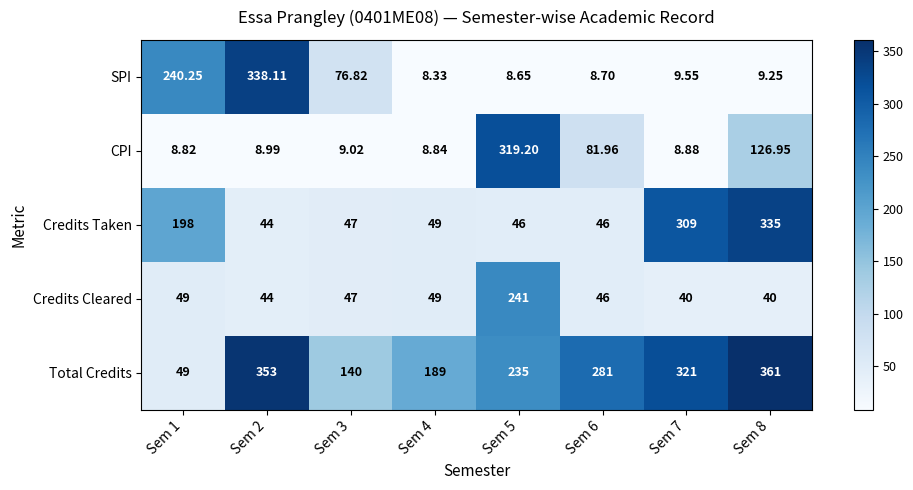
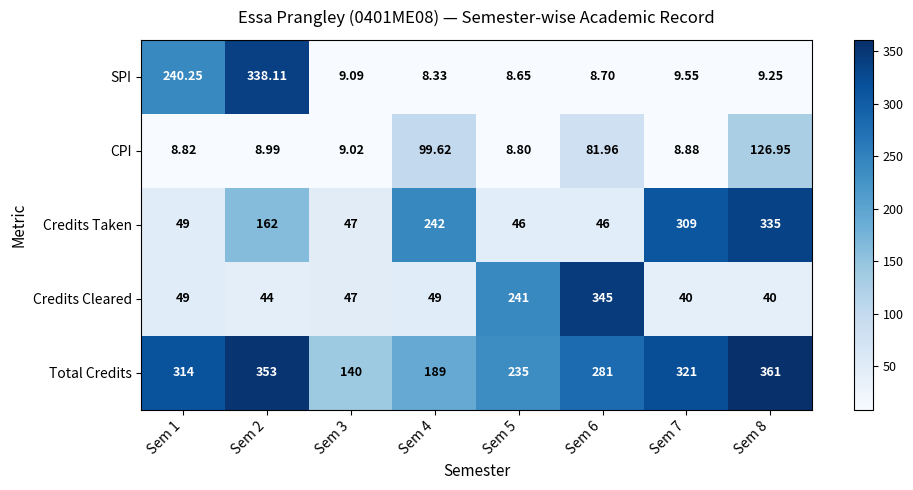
  {
    "SPI": {
      "Sem 1": 240.25,
      "Sem 2": 338.11,
-     "Sem 3": 76.82,
+     "Sem 3": 9.09,
      "Sem 4": 8.33,
      "Sem 5": 8.65,
      "Sem 6": 8.70,
      "Sem 7": 9.55,
      "Sem 8": 9.25
    },
    "CPI": {
      "Sem 1": 8.82,
      "Sem 2": 8.99,
      "Sem 3": 9.02,
-     "Sem 4": 8.84,
-     "Sem 5": 319.20,
+     "Sem 4": 99.62,
+     "Sem 5": 8.80,
      "Sem 6": 81.96,
      "Sem 7": 8.88,
      "Sem 8": 126.95
    },
    "Credits Taken": {
-     "Sem 1": 198,
-     "Sem 2": 44,
+     "Sem 1": 49,
+     "Sem 2": 162,
      "Sem 3": 47,
-     "Sem 4": 49,
+     "Sem 4": 242,
      "Sem 5": 46,
      "Sem 6": 46,
      "Sem 7": 309,
      "Sem 8": 335
    },
    "Credits Cleared": {
      "Sem 1": 49,
      "Sem 2": 44,
      "Sem 3": 47,
      "Sem 4": 49,
      "Sem 5": 241,
-     "Sem 6": 46,
+     "Sem 6": 345,
      "Sem 7": 40,
      "Sem 8": 40
    },
    "Total Credits": {
-     "Sem 1": 49,
+     "Sem 1": 314,
      "Sem 2": 353,
      "Sem 3": 140,
      "Sem 4": 189,
      "Sem 5": 235,
      "Sem 6": 281,
      "Sem 7": 321,
      "Sem 8": 361
    }
  }
